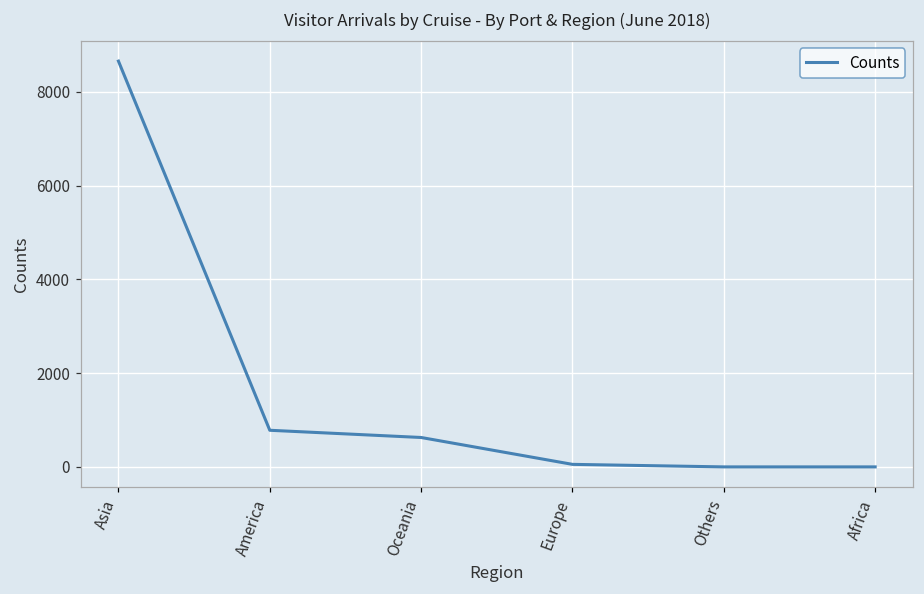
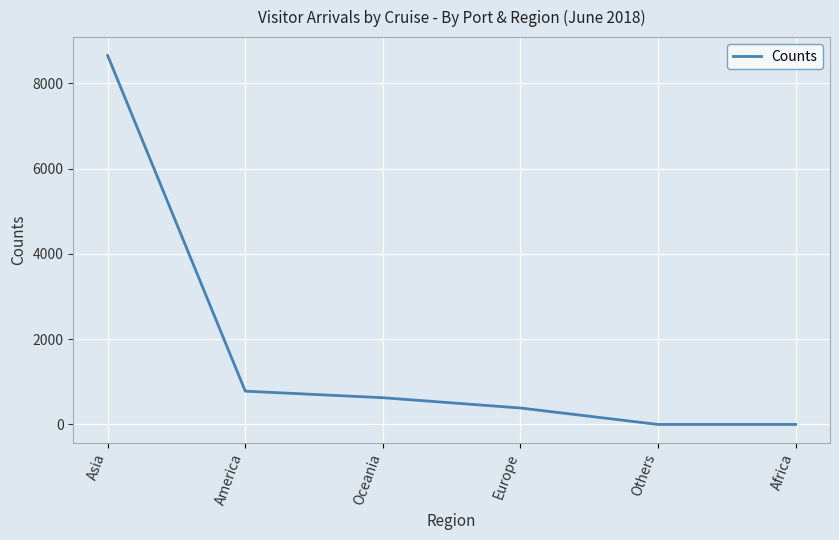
  {
    "Asia": 8700,
    "America": 800,
    "Oceania": 600,
-   "Europe": 100,
+   "Europe": 400,
    "Others": 0,
    "Africa": 0
  }
